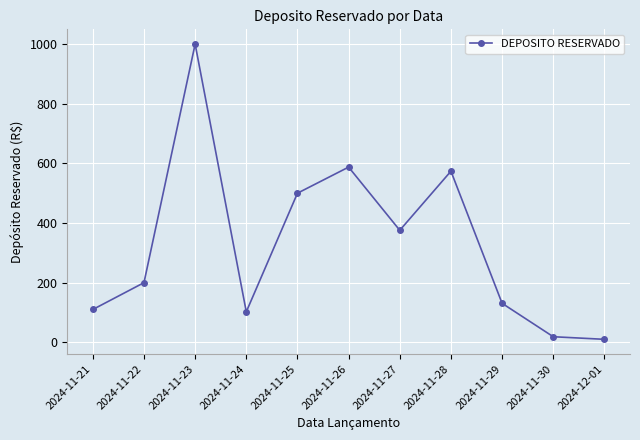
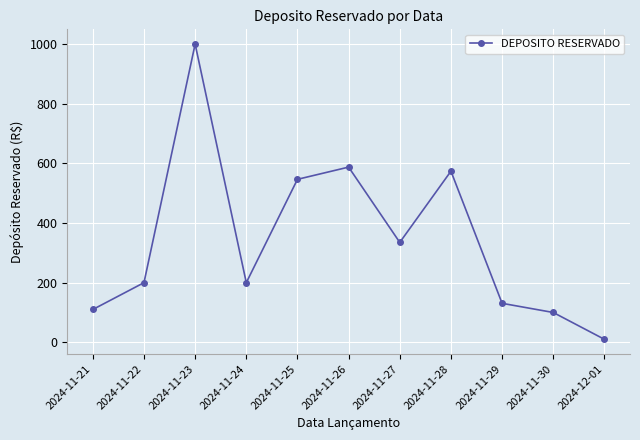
  {
    "2024-11-21": 110,
    "2024-11-22": 200,
    "2024-11-23": 1000,
-   "2024-11-24": 100,
-   "2024-11-25": 500,
+   "2024-11-24": 200,
+   "2024-11-25": 550,
    "2024-11-26": 590,
-   "2024-11-27": 380,
+   "2024-11-27": 340,
    "2024-11-28": 570,
    "2024-11-29": 130,
-   "2024-11-30": 20,
+   "2024-11-30": 100,
    "2024-12-01": 10
  }
